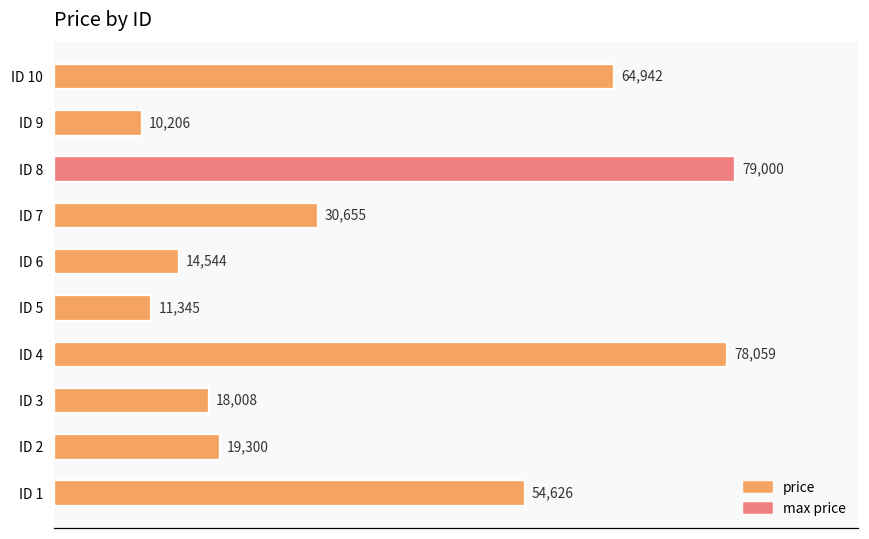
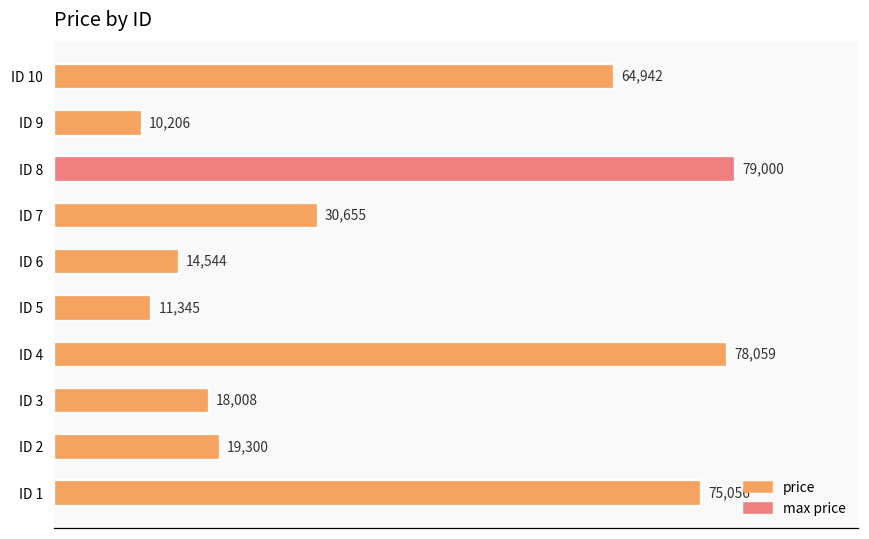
  {
    "ID 10": "64,942",
    "ID 9": "10,206",
    "ID 8": "79,000",
    "ID 7": "30,655",
    "ID 6": "14,544",
    "ID 5": "11,345",
    "ID 4": "78,059",
    "ID 3": "18,008",
    "ID 2": "19,300",
-   "ID 1": "54,626"
+   "ID 1": "75,056"
  }
